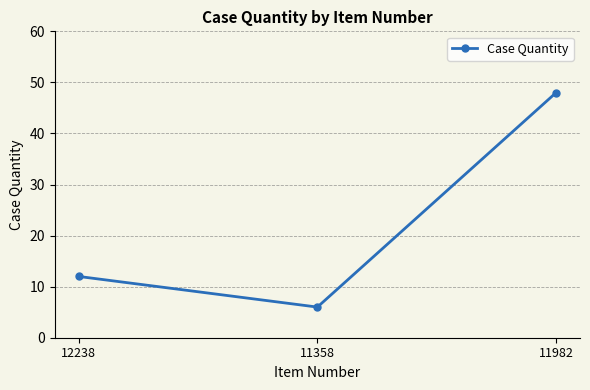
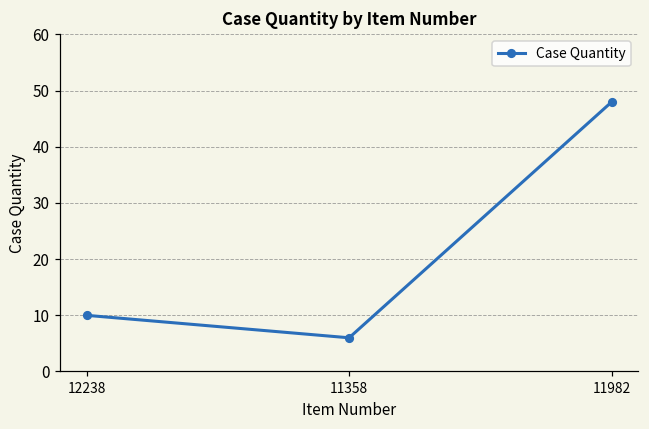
  {
-   "12238": 12,
+   "12238": 10,
    "11358": 6,
    "11982": 48
  }
